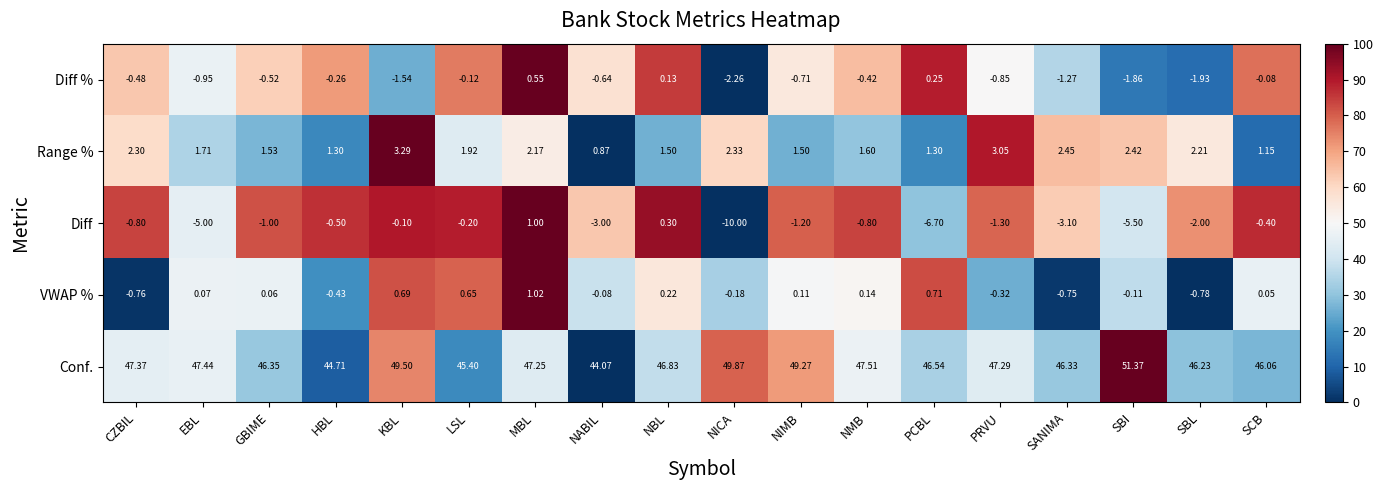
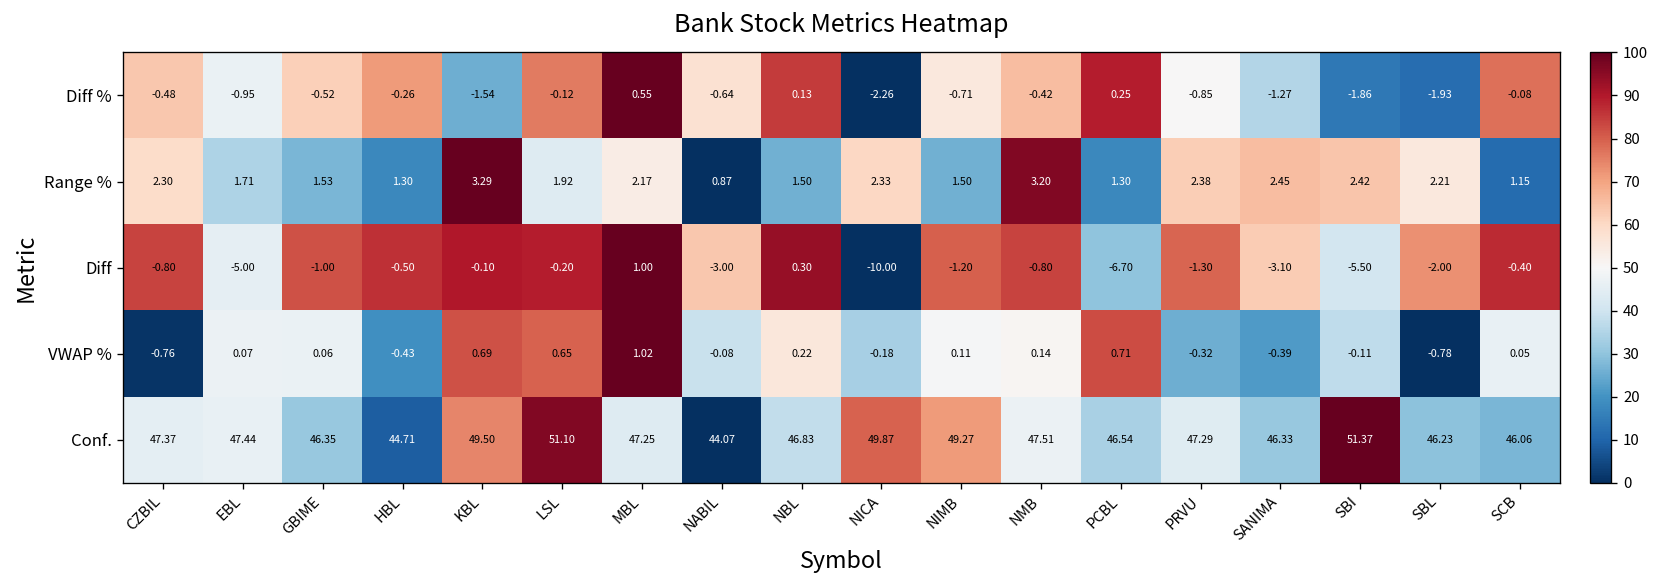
  {
    "Diff %": {
      "CZBIL": -0.48,
      "EBL": -0.95,
      "GBIME": -0.52,
      "HBL": -0.26,
      "KBL": -1.54,
      "LSL": -0.12,
      "MBL": 0.55,
      "NABIL": -0.64,
      "NBL": 0.13,
      "NICA": -2.26,
      "NIMB": -0.71,
      "NMB": -0.42,
      "PCBL": 0.25,
      "PRVU": -0.85,
      "SANIMA": -1.27,
      "SBI": -1.86,
      "SBL": -1.93,
      "SCB": -0.08
    },
    "Range %": {
      "CZBIL": 2.30,
      "EBL": 1.71,
      "GBIME": 1.53,
      "HBL": 1.30,
      "KBL": 3.29,
      "LSL": 1.92,
      "MBL": 2.17,
      "NABIL": 0.87,
      "NBL": 1.50,
      "NICA": 2.33,
      "NIMB": 1.50,
-     "NMB": 1.60,
+     "NMB": 3.20,
      "PCBL": 1.30,
-     "PRVU": 3.05,
+     "PRVU": 2.38,
      "SANIMA": 2.45,
      "SBI": 2.42,
      "SBL": 2.21,
      "SCB": 1.15
    },
    "Diff": {
      "CZBIL": -0.80,
      "EBL": -5.00,
      "GBIME": -1.00,
      "HBL": -0.50,
      "KBL": -0.10,
      "LSL": -0.20,
      "MBL": 1.00,
      "NABIL": -3.00,
      "NBL": 0.30,
      "NICA": -10.00,
      "NIMB": -1.20,
      "NMB": -0.80,
      "PCBL": -6.70,
      "PRVU": -1.30,
      "SANIMA": -3.10,
      "SBI": -5.50,
      "SBL": -2.00,
      "SCB": -0.40
    },
    "VWAP %": {
      "CZBIL": -0.76,
      "EBL": 0.07,
      "GBIME": 0.06,
      "HBL": -0.43,
      "KBL": 0.69,
      "LSL": 0.65,
      "MBL": 1.02,
      "NABIL": -0.08,
      "NBL": 0.22,
      "NICA": -0.18,
      "NIMB": 0.11,
      "NMB": 0.14,
      "PCBL": 0.71,
      "PRVU": -0.32,
-     "SANIMA": -0.75,
+     "SANIMA": -0.39,
      "SBI": -0.11,
      "SBL": -0.78,
      "SCB": 0.05
    },
    "Conf.": {
      "CZBIL": 47.37,
      "EBL": 47.44,
      "GBIME": 46.35,
      "HBL": 44.71,
      "KBL": 49.50,
-     "LSL": 45.40,
+     "LSL": 51.10,
      "MBL": 47.25,
      "NABIL": 44.07,
      "NBL": 46.83,
      "NICA": 49.87,
      "NIMB": 49.27,
      "NMB": 47.51,
      "PCBL": 46.54,
      "PRVU": 47.29,
      "SANIMA": 46.33,
      "SBI": 51.37,
      "SBL": 46.23,
      "SCB": 46.06
    }
  }
